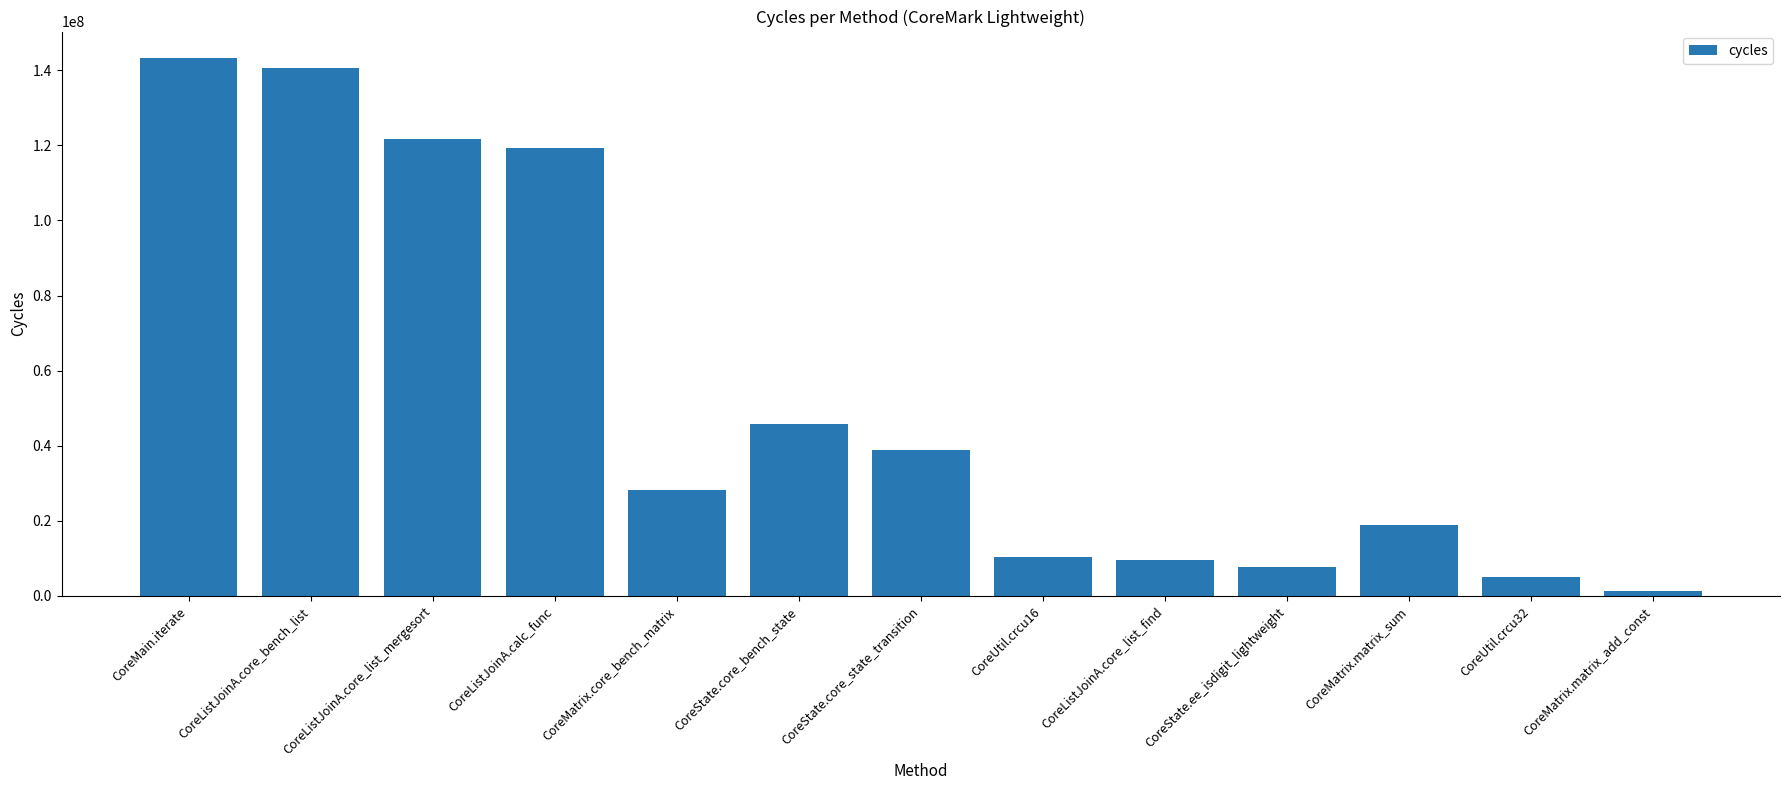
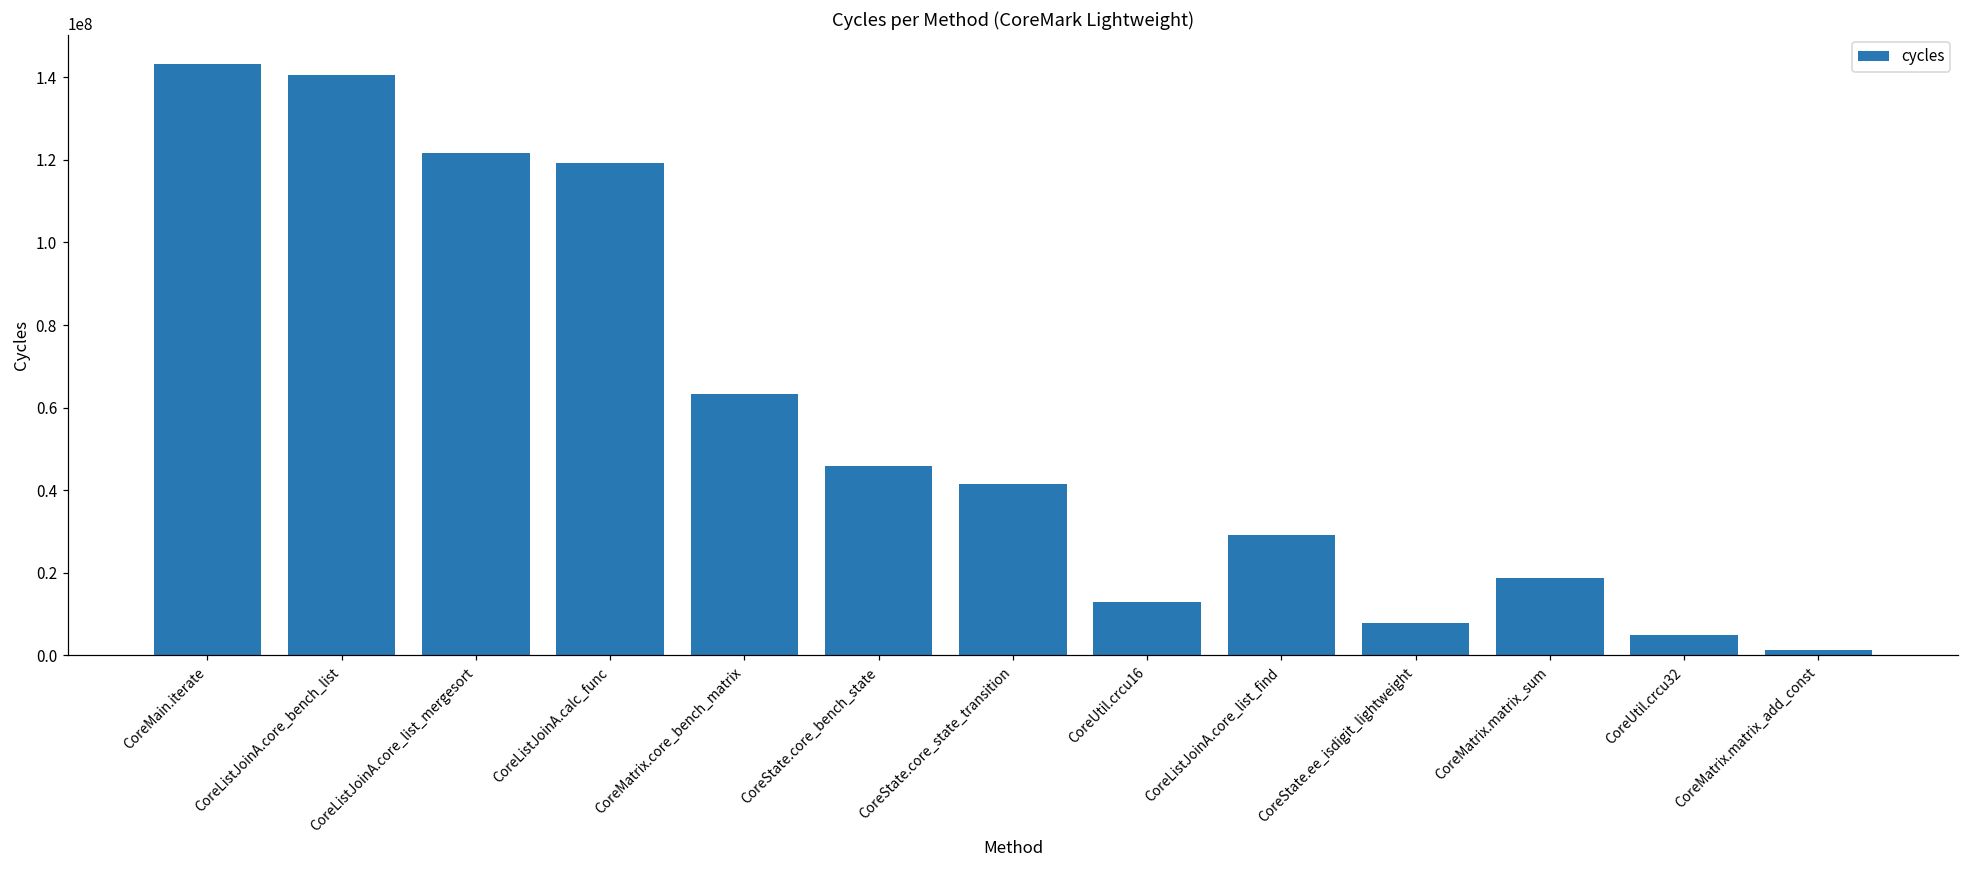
  {
    "CoreMain.iterate": 143000000,
    "CoreListJoinA.core_bench_list": 141000000,
    "CoreListJoinA.core_list_mergesort": 122000000,
    "CoreListJoinA.calc_func": 119000000,
-   "CoreMatrix.core_bench_matrix": 28000000,
+   "CoreMatrix.core_bench_matrix": 63000000,
    "CoreState.core_bench_state": 46000000,
-   "CoreState.core_state_transition": 39000000,
-   "CoreUtil.crcu16": 10000000,
-   "CoreListJoinA.core_list_find": 10000000,
+   "CoreState.core_state_transition": 41000000,
+   "CoreUtil.crcu16": 13000000,
+   "CoreListJoinA.core_list_find": 29000000,
    "CoreState.ee_isdigit_lightweight": 8000000,
    "CoreMatrix.matrix_sum": 19000000,
    "CoreUtil.crcu32": 5000000,
    "CoreMatrix.matrix_add_const": 1000000
  }
